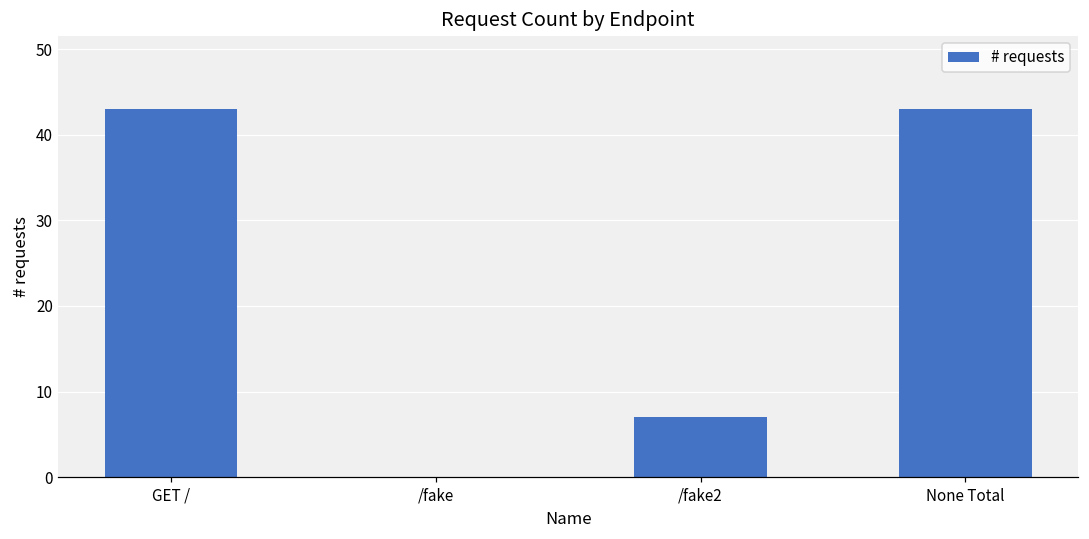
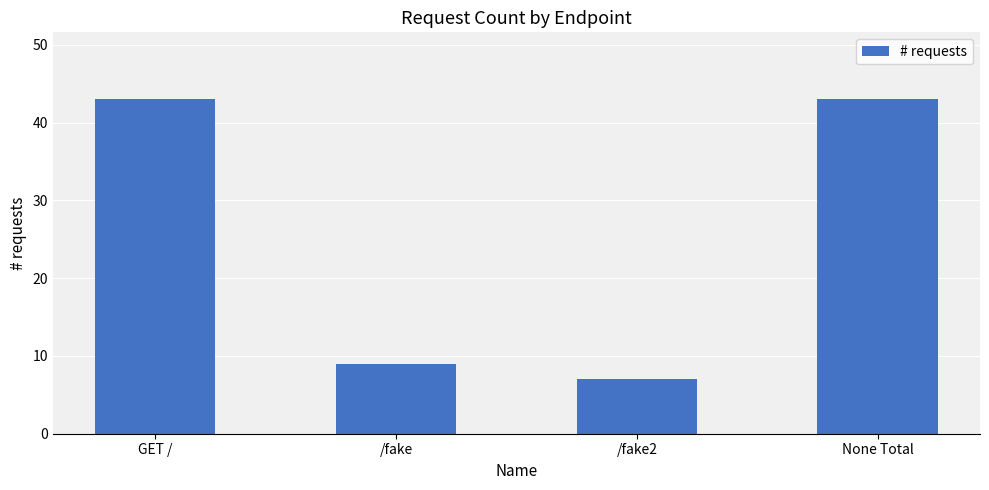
  {
    "GET /": 43,
-   "/fake": 0,
+   "/fake": 9,
    "/fake2": 7,
    "None Total": 43
  }
